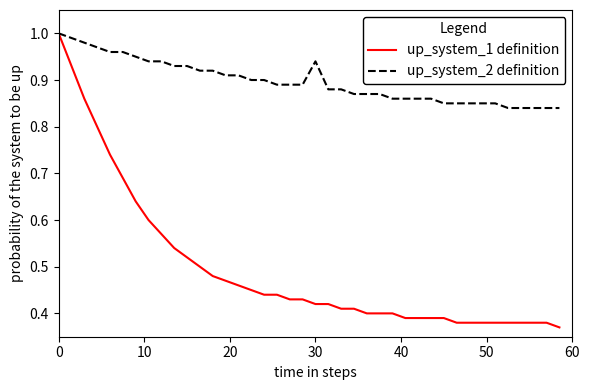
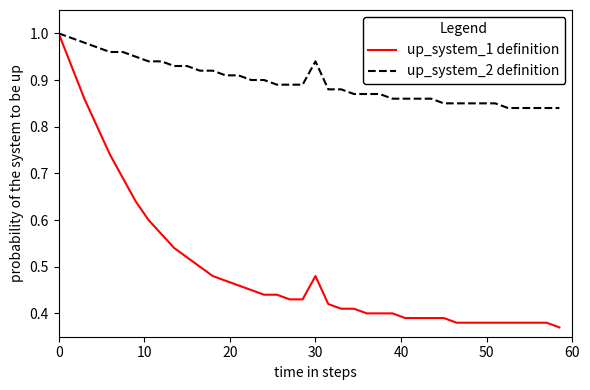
  {
    "up_system_1 definition": {
-     "30": 0.42
+     "30": 0.48
    },
    "up_system_2 definition": {
      "30": 0.94
    }
  }
